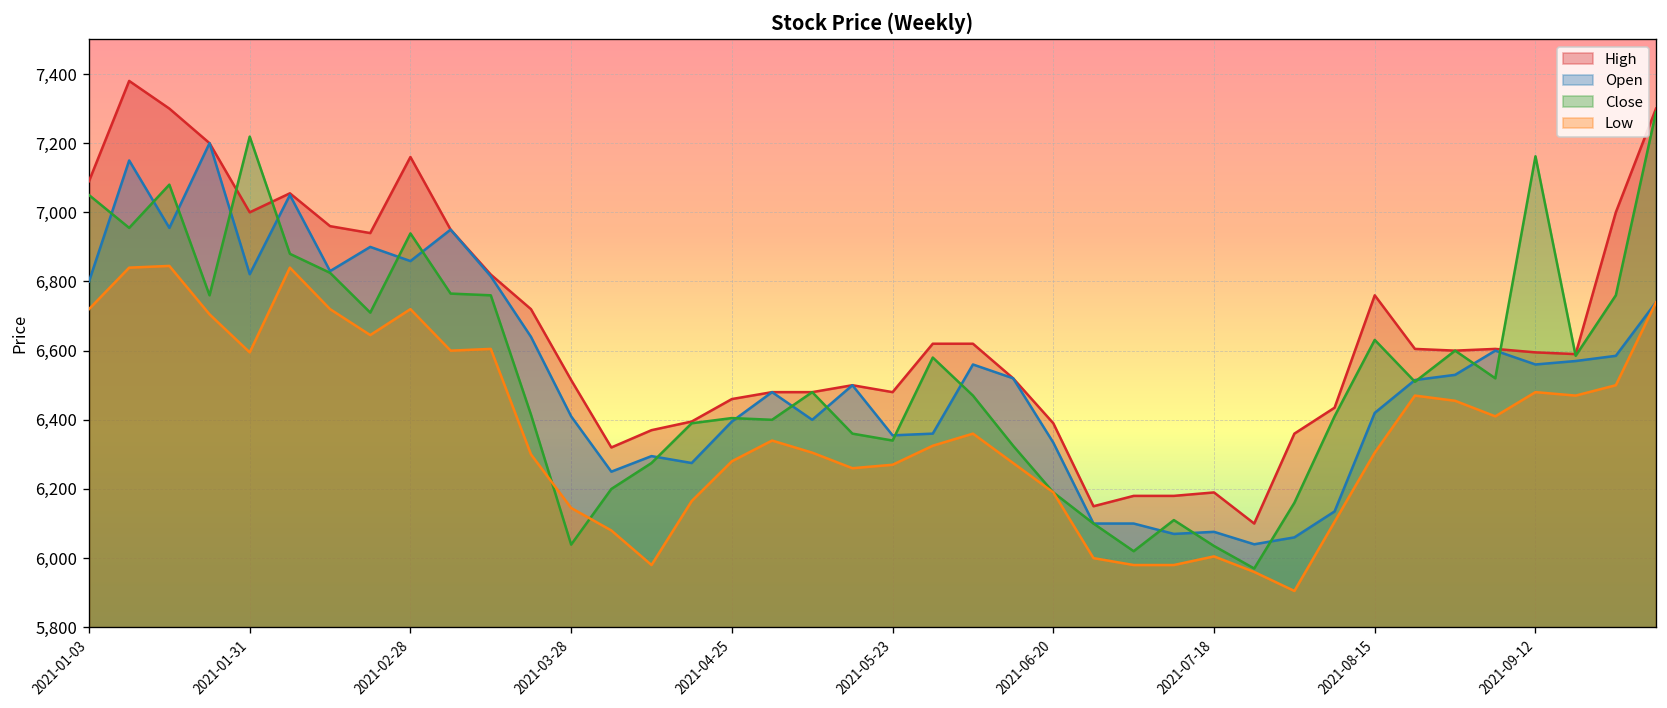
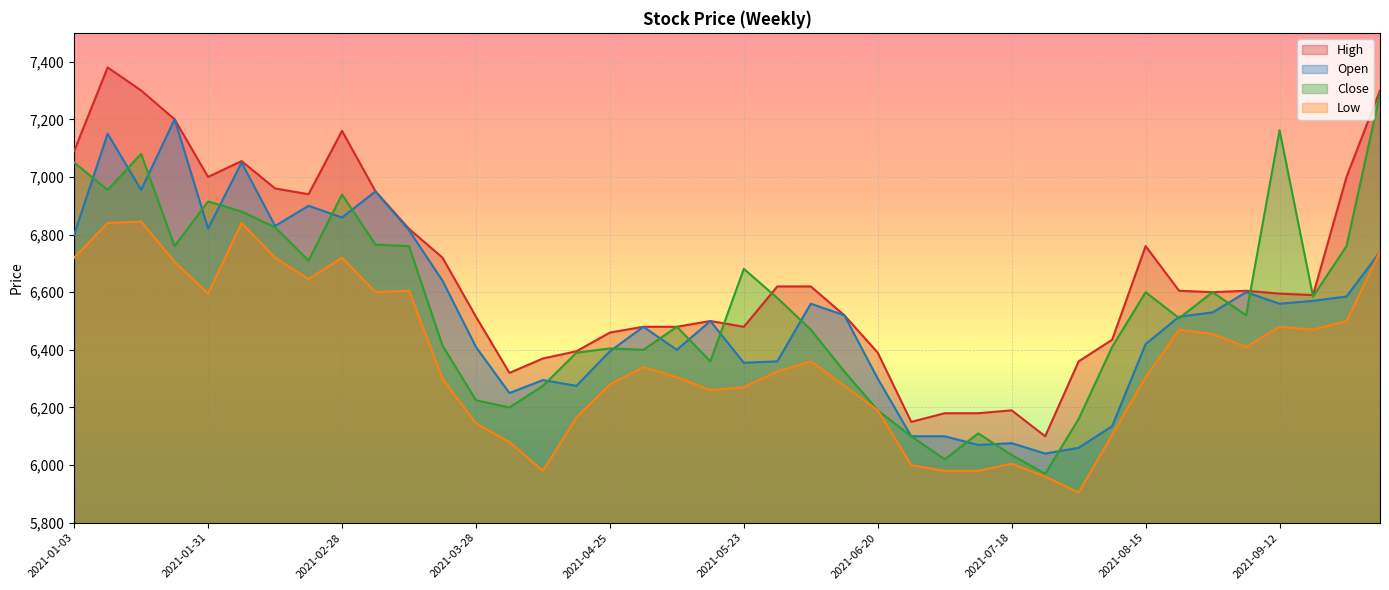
  {
    "Open": {
      "2021-01-03": "6,800",
      "2021-01-31": "6,820",
      "2021-02-28": "6,860",
      "2021-03-28": "6,410",
      "2021-04-25": "6,400",
      "2021-05-23": "6,360",
-     "2021-06-20": "6,330",
+     "2021-06-20": "6,300",
      "2021-07-18": "6,080",
      "2021-08-15": "6,420",
      "2021-09-12": "6,560"
    },
    "Close": {
      "2021-01-03": "7,050",
-     "2021-01-31": "7,220",
+     "2021-01-31": "6,920",
      "2021-02-28": "6,940",
-     "2021-03-28": "6,040",
+     "2021-03-28": "6,230",
      "2021-04-25": "6,410",
-     "2021-05-23": "6,340",
+     "2021-05-23": "6,680",
      "2021-07-18": "6,040",
-     "2021-08-15": "6,630",
+     "2021-08-15": "6,600",
      "2021-09-12": "7,160"
    }
  }
